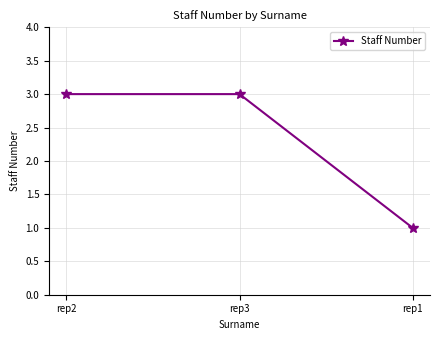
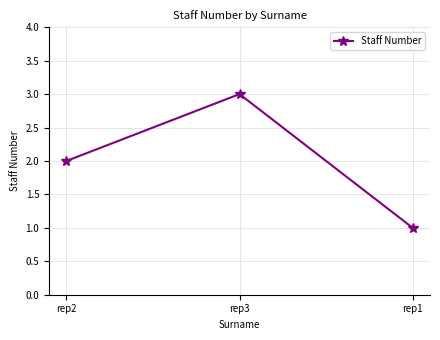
  {
-   "rep2": 3,
+   "rep2": 2,
    "rep3": 3,
    "rep1": 1
  }
